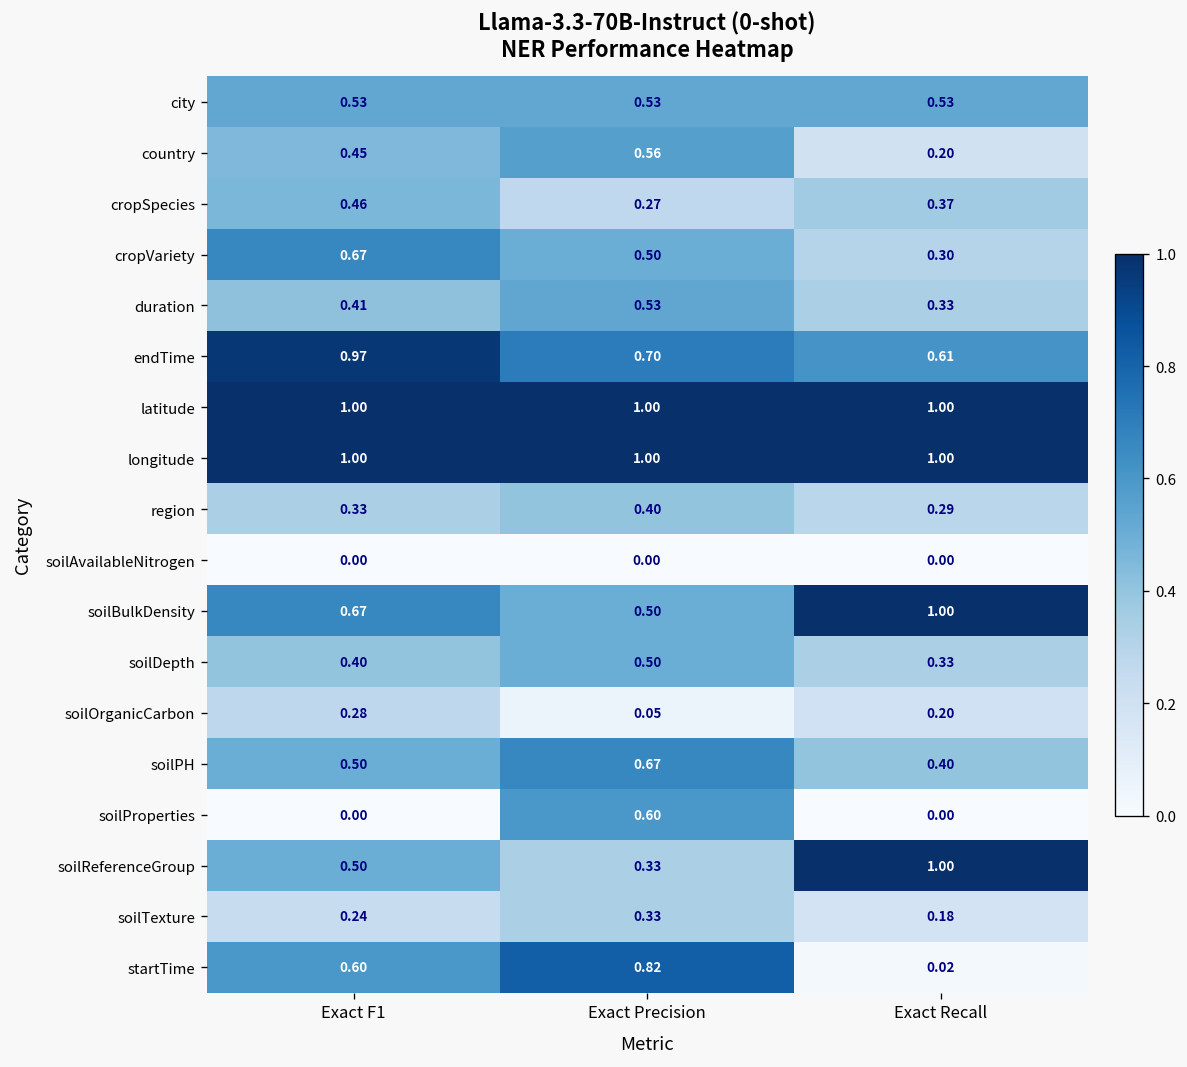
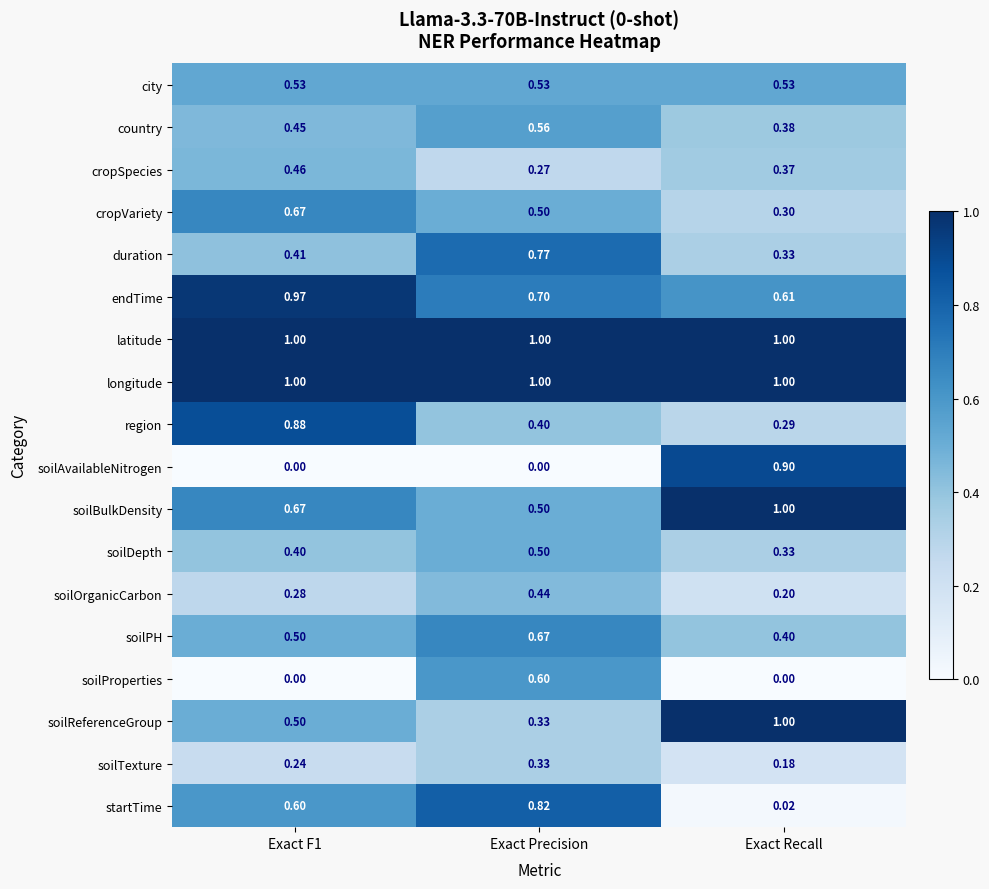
  {
    "city": {
      "Exact F1": 0.53,
      "Exact Precision": 0.53,
      "Exact Recall": 0.53
    },
    "country": {
      "Exact F1": 0.45,
      "Exact Precision": 0.56,
-     "Exact Recall": 0.20
+     "Exact Recall": 0.38
    },
    "cropSpecies": {
      "Exact F1": 0.46,
      "Exact Precision": 0.27,
      "Exact Recall": 0.37
    },
    "cropVariety": {
      "Exact F1": 0.67,
      "Exact Precision": 0.50,
      "Exact Recall": 0.30
    },
    "duration": {
      "Exact F1": 0.41,
-     "Exact Precision": 0.53,
+     "Exact Precision": 0.77,
      "Exact Recall": 0.33
    },
    "endTime": {
      "Exact F1": 0.97,
      "Exact Precision": 0.70,
      "Exact Recall": 0.61
    },
    "latitude": {
      "Exact F1": 1.00,
      "Exact Precision": 1.00,
      "Exact Recall": 1.00
    },
    "longitude": {
      "Exact F1": 1.00,
      "Exact Precision": 1.00,
      "Exact Recall": 1.00
    },
    "region": {
-     "Exact F1": 0.33,
+     "Exact F1": 0.88,
      "Exact Precision": 0.40,
      "Exact Recall": 0.29
    },
    "soilAvailableNitrogen": {
      "Exact F1": 0.00,
      "Exact Precision": 0.00,
-     "Exact Recall": 0.00
+     "Exact Recall": 0.90
    },
    "soilBulkDensity": {
      "Exact F1": 0.67,
      "Exact Precision": 0.50,
      "Exact Recall": 1.00
    },
    "soilDepth": {
      "Exact F1": 0.40,
      "Exact Precision": 0.50,
      "Exact Recall": 0.33
    },
    "soilOrganicCarbon": {
      "Exact F1": 0.28,
-     "Exact Precision": 0.05,
+     "Exact Precision": 0.44,
      "Exact Recall": 0.20
    },
    "soilPH": {
      "Exact F1": 0.50,
      "Exact Precision": 0.67,
      "Exact Recall": 0.40
    },
    "soilProperties": {
      "Exact F1": 0.00,
      "Exact Precision": 0.60,
      "Exact Recall": 0.00
    },
    "soilReferenceGroup": {
      "Exact F1": 0.50,
      "Exact Precision": 0.33,
      "Exact Recall": 1.00
    },
    "soilTexture": {
      "Exact F1": 0.24,
      "Exact Precision": 0.33,
      "Exact Recall": 0.18
    },
    "startTime": {
      "Exact F1": 0.60,
      "Exact Precision": 0.82,
      "Exact Recall": 0.02
    }
  }
